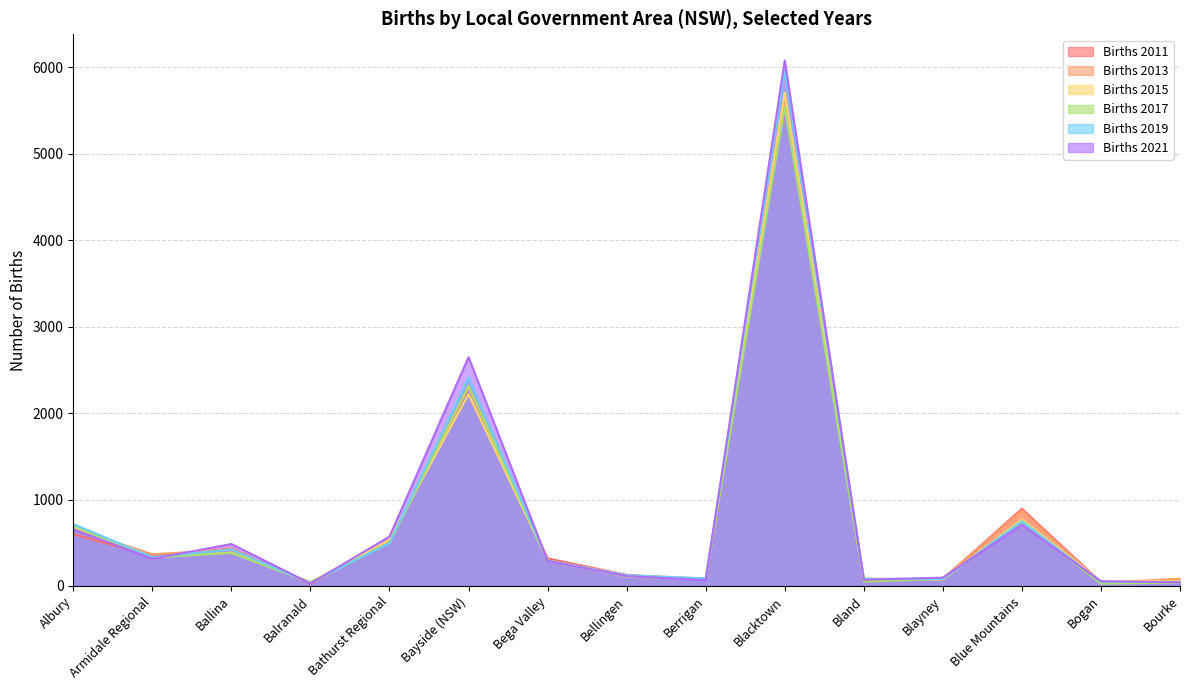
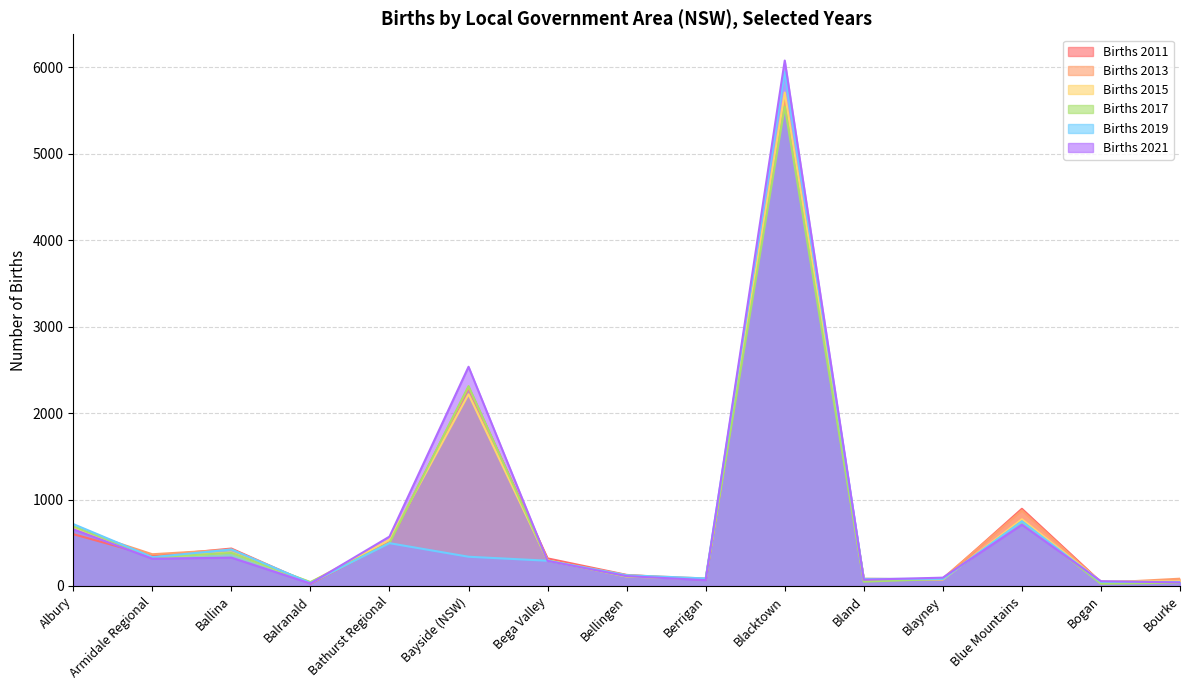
  {
    "Births 2017": {
      "Blacktown": 5500
    },
    "Births 2019": {
-     "Bayside (NSW)": 2400,
+     "Bayside (NSW)": 300,
      "Blacktown": 6000
    },
    "Births 2021": {
-     "Ballina": 500,
+     "Ballina": 300,
      "Bathurst Regional": 600,
-     "Bayside (NSW)": 2600,
+     "Bayside (NSW)": 2500,
      "Blacktown": 6100,
      "Blue Mountains": 700
    }
  }
